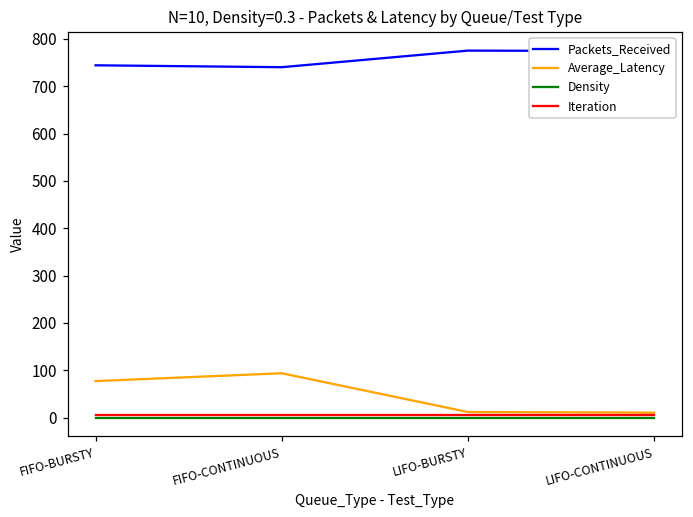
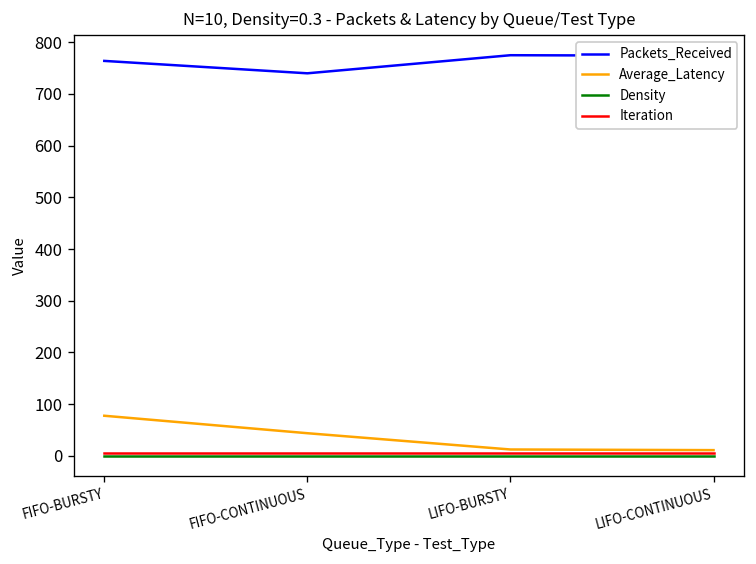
  {
    "Packets_Received": {
-     "FIFO-BURSTY": 740,
+     "FIFO-BURSTY": 760,
      "FIFO-CONTINUOUS": 740,
      "LIFO-BURSTY": 780
    },
    "Average_Latency": {
      "FIFO-BURSTY": 80,
-     "FIFO-CONTINUOUS": 90,
+     "FIFO-CONTINUOUS": 40,
      "LIFO-BURSTY": 10
    }
  }
